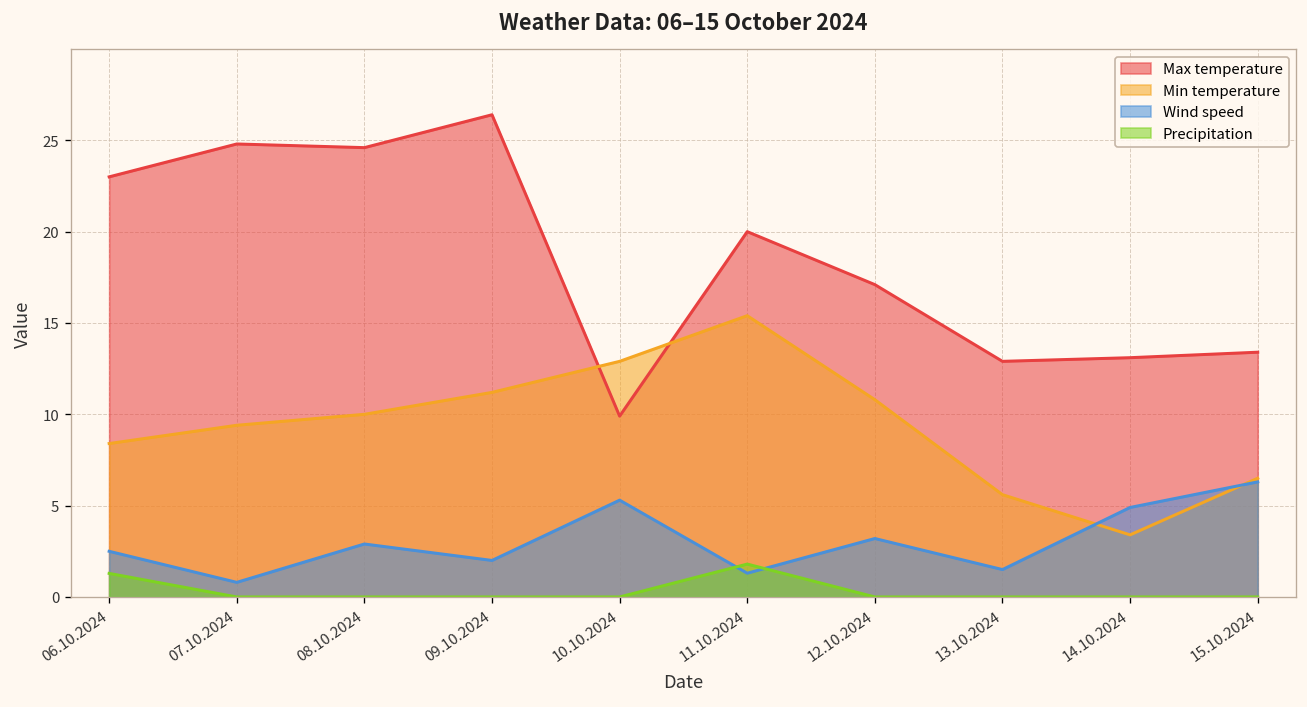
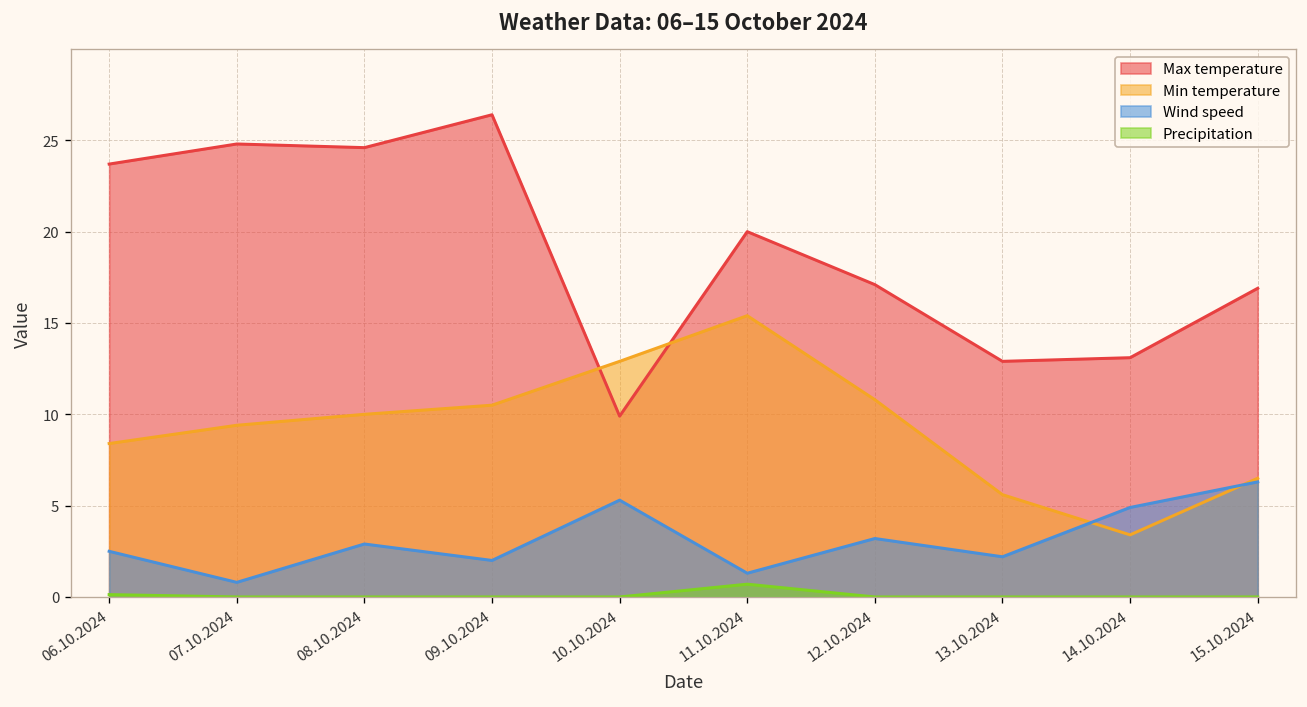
  {
    "Max temperature": {
-     "06.10.2024": 23.0,
+     "06.10.2024": 23.7,
      "07.10.2024": 24.8,
      "08.10.2024": 24.6,
      "09.10.2024": 26.4,
      "10.10.2024": 9.9,
      "11.10.2024": 20.0,
      "12.10.2024": 17.1,
      "13.10.2024": 12.9,
      "14.10.2024": 13.1,
-     "15.10.2024": 13.4
+     "15.10.2024": 16.9
    },
    "Min temperature": {
      "06.10.2024": 8.4,
      "07.10.2024": 9.4,
      "08.10.2024": 10.0,
-     "09.10.2024": 11.2,
+     "09.10.2024": 10.5,
      "10.10.2024": 12.9,
      "11.10.2024": 15.4,
      "12.10.2024": 10.8,
      "13.10.2024": 5.6,
      "14.10.2024": 3.4,
      "15.10.2024": 6.5
    },
    "Wind speed": {
      "06.10.2024": 2.5,
      "07.10.2024": 0.8,
      "08.10.2024": 2.9,
      "09.10.2024": 2.0,
      "10.10.2024": 5.3,
      "11.10.2024": 1.3,
      "12.10.2024": 3.2,
-     "13.10.2024": 1.5,
+     "13.10.2024": 2.2,
      "14.10.2024": 4.9,
      "15.10.2024": 6.3
    },
    "Precipitation": {
-     "06.10.2024": 1.3,
+     "06.10.2024": 0.1,
      "07.10.2024": 0.0,
      "08.10.2024": 0.0,
      "09.10.2024": 0.0,
      "10.10.2024": 0.0,
-     "11.10.2024": 1.8,
+     "11.10.2024": 0.7,
      "12.10.2024": 0.0,
      "13.10.2024": 0.0,
      "14.10.2024": 0.0,
      "15.10.2024": 0.0
    }
  }
